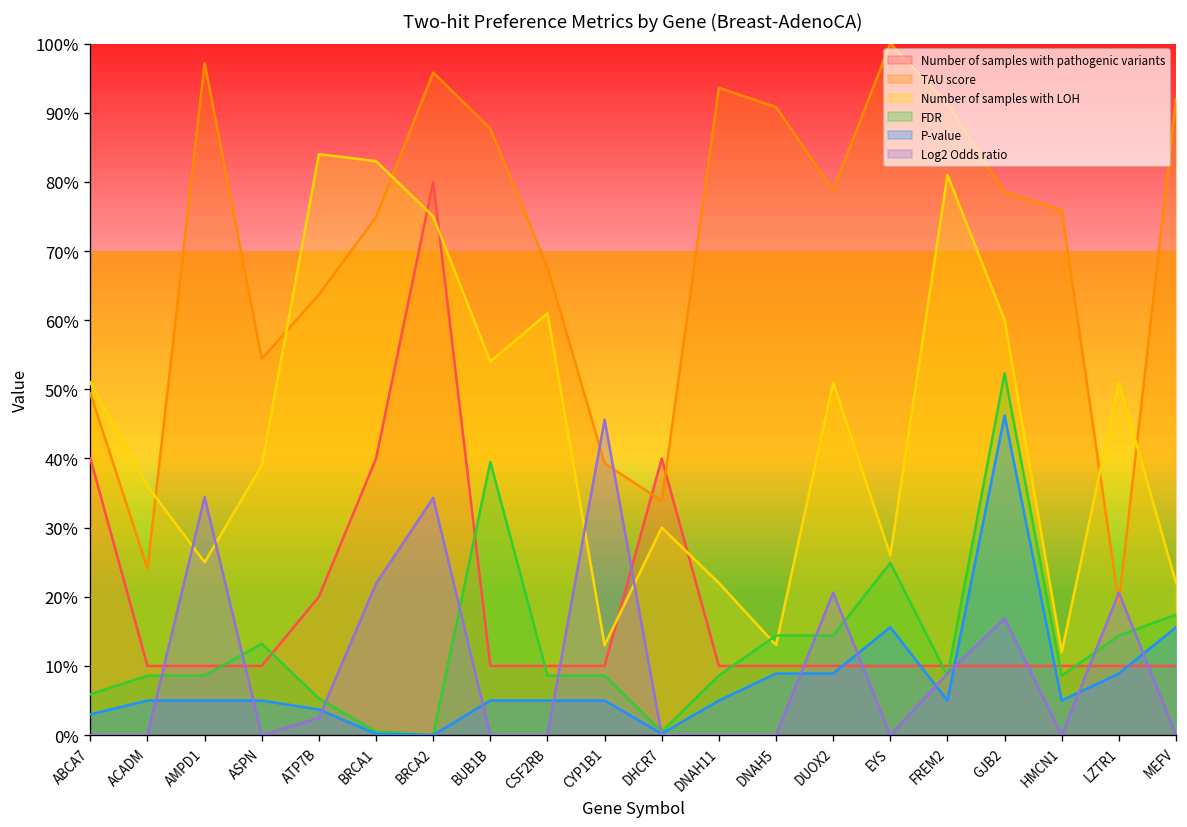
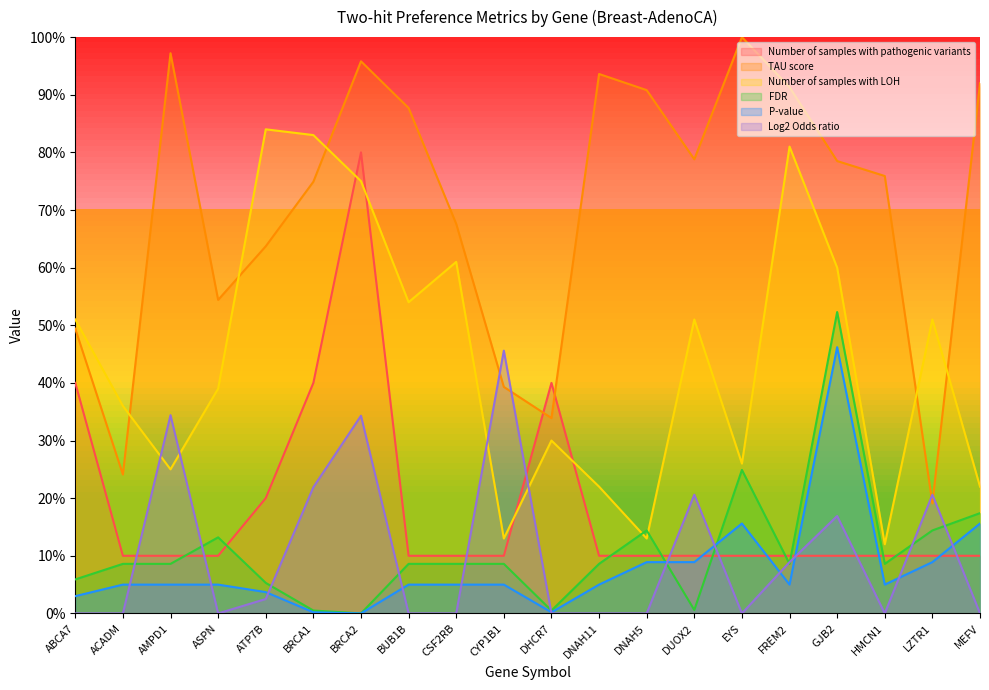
  {
    "FDR": {
      "ABCA7": "6%",
      "ACADM": "9%",
      "AMPD1": "9%",
      "ASPN": "13%",
      "ATP7B": "5%",
-     "BUB1B": "40%",
+     "BUB1B": "9%",
      "CSF2RB": "9%",
      "CYP1B1": "9%",
      "DNAH11": "9%",
      "DNAH5": "14%",
-     "DUOX2": "14%",
+     "DUOX2": "1%",
      "EYS": "25%",
      "GJB2": "52%",
      "HMCN1": "9%",
      "LZTR1": "14%",
      "MEFV": "17%"
    }
  }
